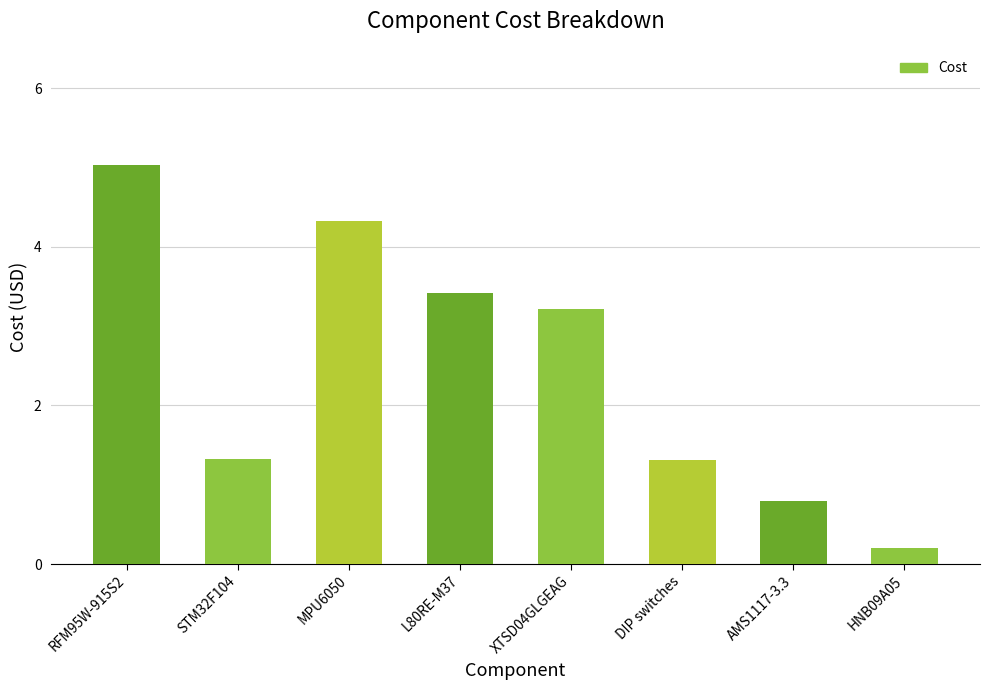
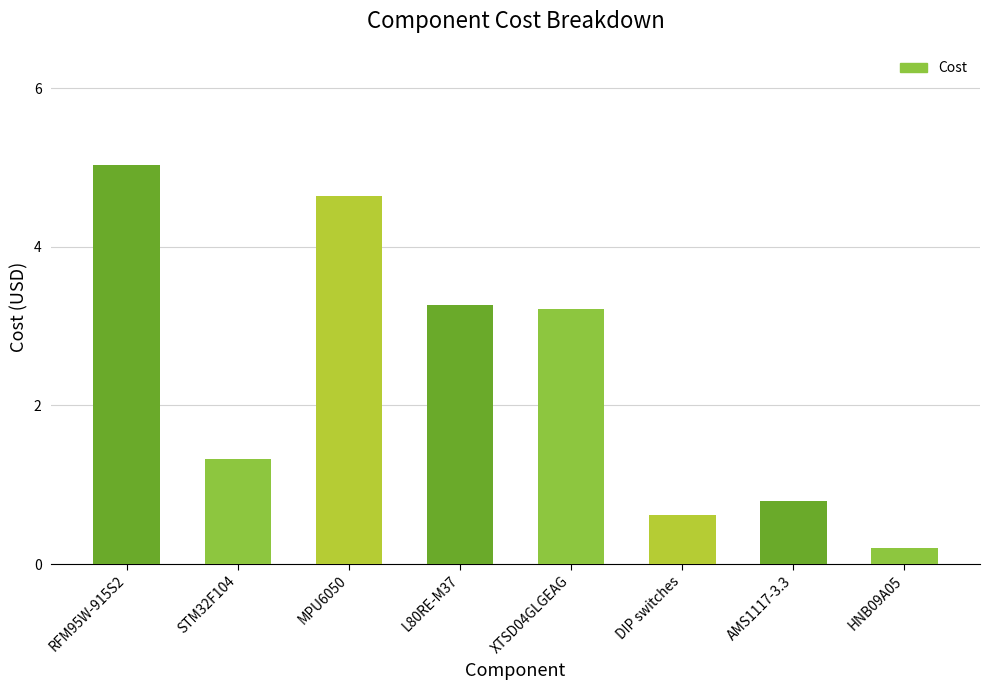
  {
    "RFM95W-915S2": 5.0,
    "STM32F104": 1.3,
-   "MPU6050": 4.3,
-   "L80RE-M37": 3.4,
+   "MPU6050": 4.6,
+   "L80RE-M37": 3.3,
    "XTSD04GLGEAG": 3.2,
-   "DIP switches": 1.3,
+   "DIP switches": 0.6,
    "AMS1117-3.3": 0.8,
    "HNB09A05": 0.2
  }
